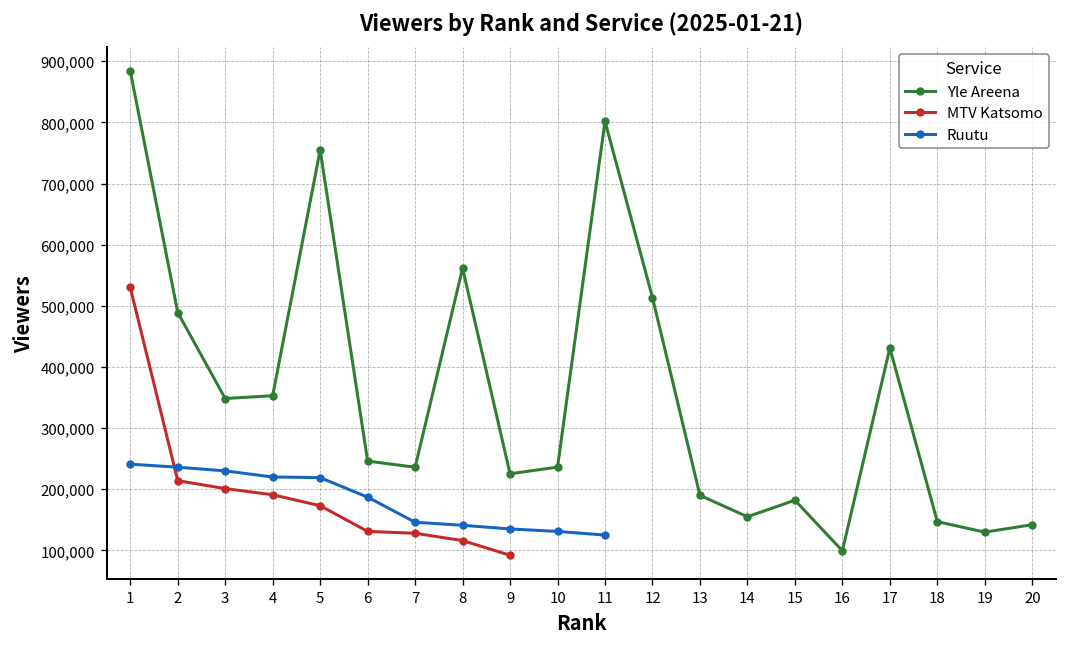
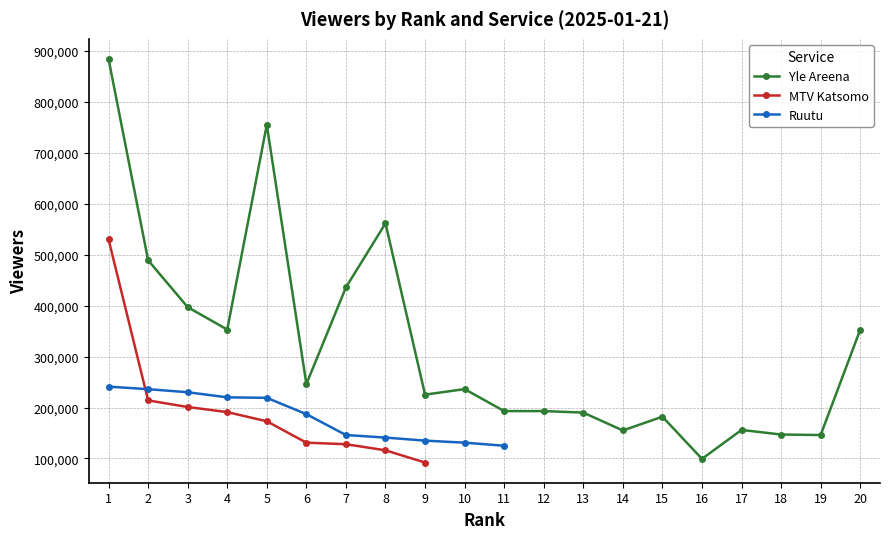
  {
    "Yle Areena": {
      "1": "880,000",
      "2": "490,000",
-     "3": "350,000",
+     "3": "400,000",
      "4": "350,000",
      "5": "750,000",
      "6": "250,000",
-     "7": "240,000",
+     "7": "440,000",
      "8": "560,000",
      "9": "230,000",
      "10": "240,000",
-     "11": "800,000",
-     "12": "510,000",
+     "11": "190,000",
+     "12": "190,000",
      "13": "190,000",
      "14": "150,000",
      "15": "180,000",
      "16": "100,000",
-     "17": "430,000",
+     "17": "160,000",
      "18": "150,000",
-     "19": "130,000",
-     "20": "140,000"
+     "19": "150,000",
+     "20": "350,000"
    },
    "MTV Katsomo": {
      "1": "530,000",
      "2": "210,000",
      "3": "200,000",
      "4": "190,000",
      "5": "170,000",
      "6": "130,000",
      "7": "130,000",
      "8": "120,000",
      "9": "90,000"
    },
    "Ruutu": {
      "1": "240,000",
      "2": "240,000",
      "3": "230,000",
      "4": "220,000",
      "5": "220,000",
      "6": "190,000",
      "7": "150,000",
      "8": "140,000",
      "9": "140,000",
      "10": "130,000",
      "11": "130,000"
    }
  }
